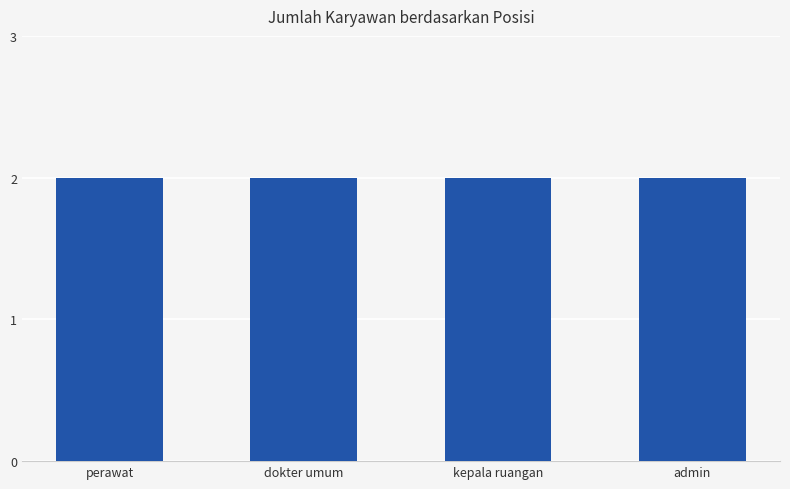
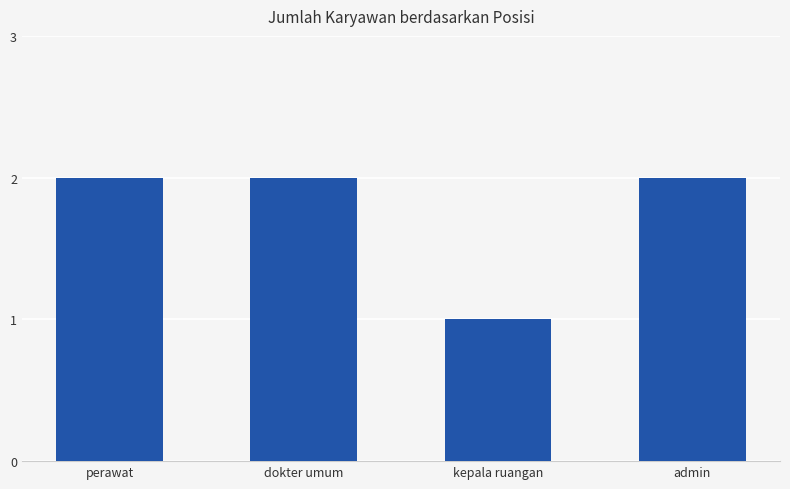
  {
    "perawat": 2,
    "dokter umum": 2,
-   "kepala ruangan": 2,
+   "kepala ruangan": 1,
    "admin": 2
  }
